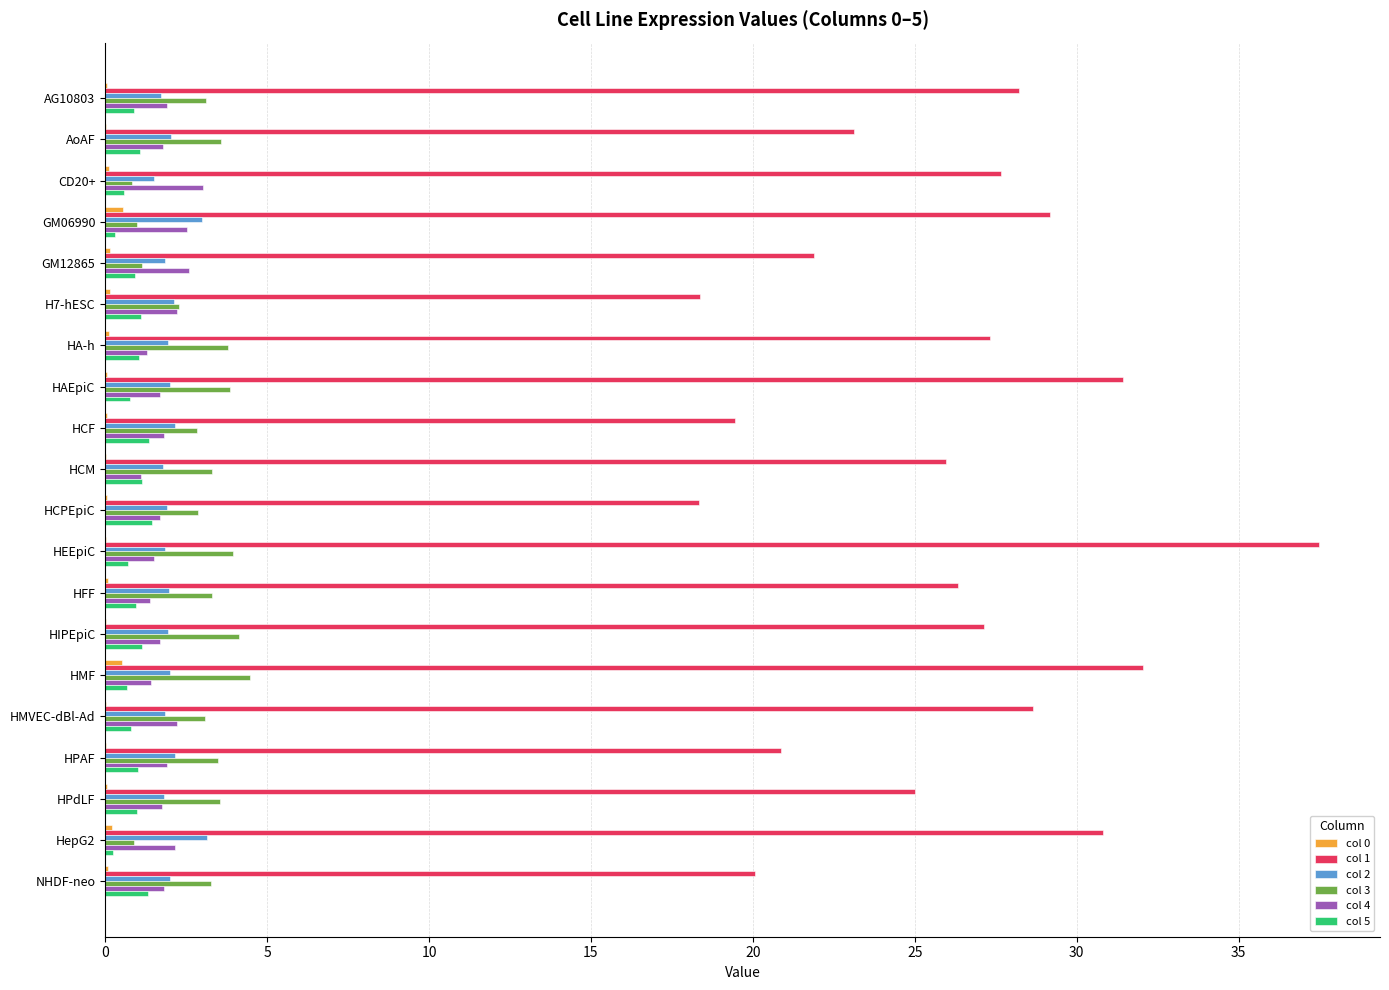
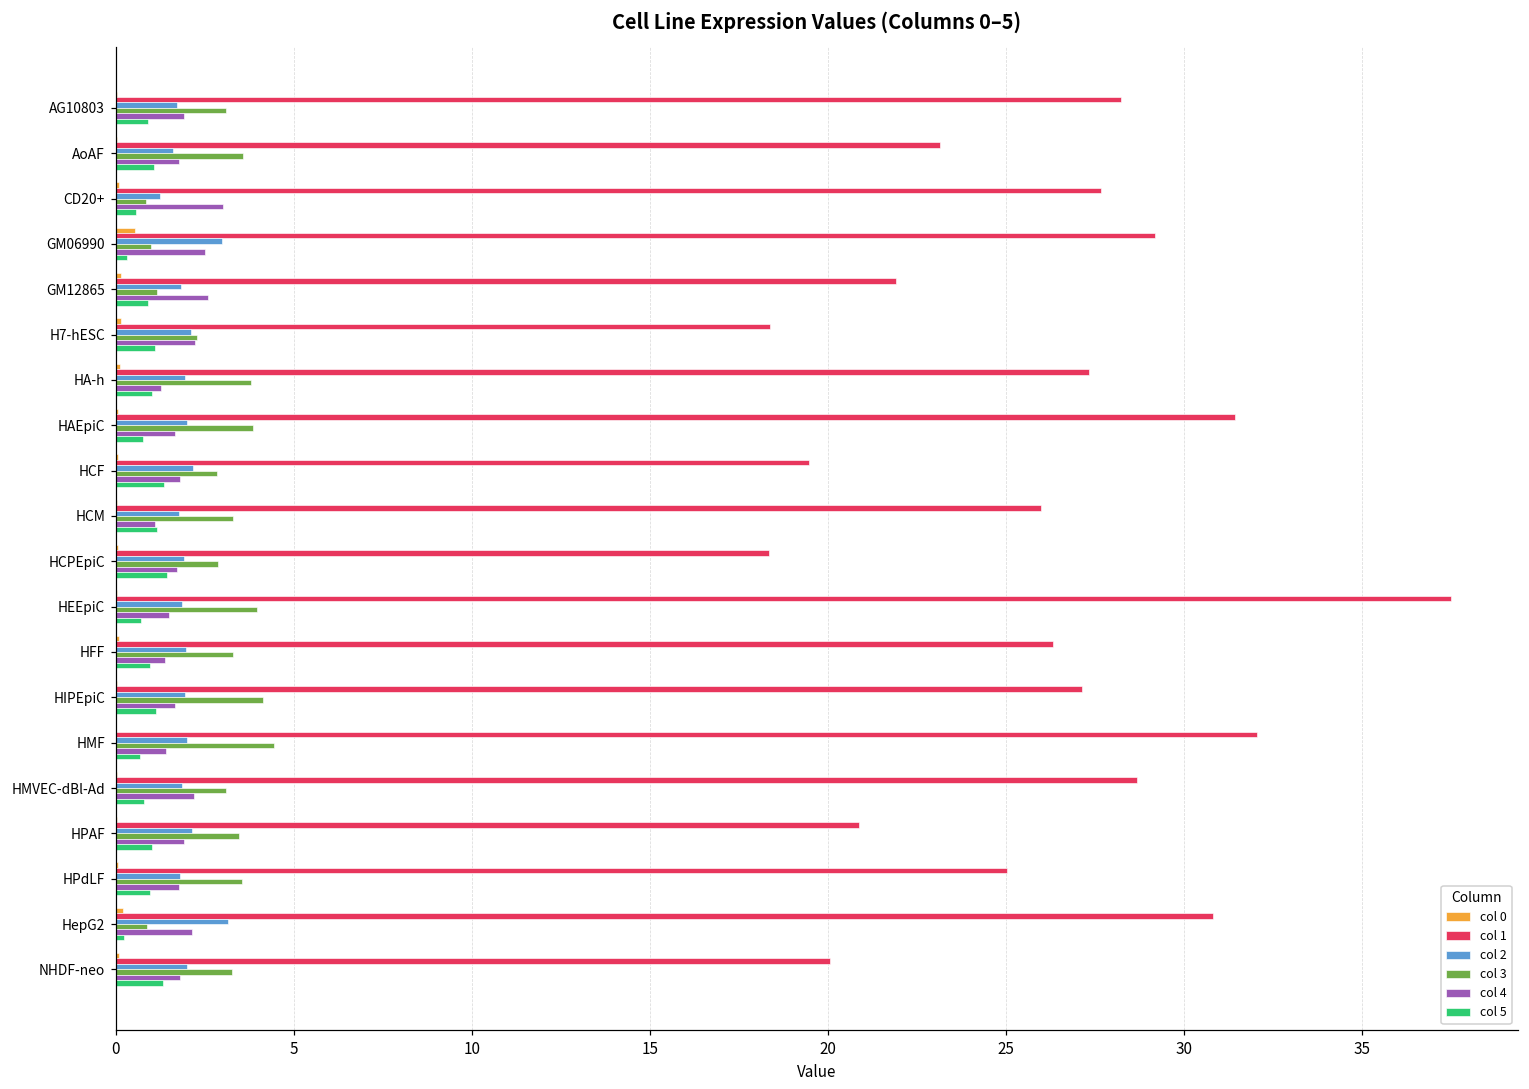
  {
    "col 0": {
      "CD20+": 0.1,
      "GM06990": 0.5,
      "GM12865": 0.1,
      "H7-hESC": 0.2,
      "HA-h": 0.1,
      "HFF": 0.1,
-     "HMF": 0.5,
+     "HMF": 0.0,
      "HepG2": 0.2,
      "NHDF-neo": 0.1
    },
    "col 1": {
      "AG10803": 28.2,
      "AoAF": 23.1,
      "CD20+": 27.7,
      "GM06990": 29.2,
      "GM12865": 21.9,
      "H7-hESC": 18.4,
      "HA-h": 27.3,
      "HAEpiC": 31.4,
      "HCF": 19.5,
      "HCM": 26.0,
      "HCPEpiC": 18.4,
      "HEEpiC": 37.5,
      "HFF": 26.3,
      "HIPEpiC": 27.1,
      "HMF": 32.1,
      "HMVEC-dBl-Ad": 28.7,
      "HPAF": 20.9,
      "HPdLF": 25.0,
      "HepG2": 30.8,
      "NHDF-neo": 20.1
    },
    "col 2": {
      "AG10803": 1.7,
-     "AoAF": 2.0,
-     "CD20+": 1.5,
+     "AoAF": 1.6,
+     "CD20+": 1.2,
      "GM06990": 3.0,
      "GM12865": 1.8,
      "H7-hESC": 2.1,
      "HA-h": 1.9,
      "HAEpiC": 2.0,
      "HCF": 2.2,
      "HCM": 1.8,
      "HCPEpiC": 1.9,
      "HEEpiC": 1.9,
      "HFF": 2.0,
      "HIPEpiC": 1.9,
      "HMF": 2.0,
      "HMVEC-dBl-Ad": 1.9,
      "HPAF": 2.1,
      "HPdLF": 1.8,
      "HepG2": 3.1,
      "NHDF-neo": 2.0
    },
    "col 3": {
      "AG10803": 3.1,
      "AoAF": 3.6,
      "CD20+": 0.8,
      "GM06990": 1.0,
      "GM12865": 1.1,
      "H7-hESC": 2.3,
      "HA-h": 3.8,
      "HAEpiC": 3.9,
      "HCF": 2.8,
      "HCM": 3.3,
      "HCPEpiC": 2.9,
      "HEEpiC": 4.0,
      "HFF": 3.3,
      "HIPEpiC": 4.1,
      "HMF": 4.5,
      "HMVEC-dBl-Ad": 3.1,
      "HPAF": 3.5,
      "HPdLF": 3.6,
      "HepG2": 0.9,
      "NHDF-neo": 3.3
    },
    "col 4": {
      "AG10803": 1.9,
      "AoAF": 1.8,
      "CD20+": 3.0,
      "GM06990": 2.5,
      "GM12865": 2.6,
      "H7-hESC": 2.2,
      "HA-h": 1.3,
      "HAEpiC": 1.7,
      "HCF": 1.8,
      "HCM": 1.1,
      "HCPEpiC": 1.7,
      "HEEpiC": 1.5,
      "HFF": 1.4,
      "HIPEpiC": 1.7,
      "HMF": 1.4,
      "HMVEC-dBl-Ad": 2.2,
      "HPAF": 1.9,
      "HPdLF": 1.8,
      "HepG2": 2.1,
      "NHDF-neo": 1.8
    },
    "col 5": {
      "AG10803": 0.9,
      "AoAF": 1.1,
      "CD20+": 0.6,
      "GM06990": 0.3,
      "GM12865": 0.9,
      "H7-hESC": 1.1,
      "HA-h": 1.0,
      "HAEpiC": 0.8,
      "HCF": 1.4,
      "HCM": 1.2,
      "HCPEpiC": 1.4,
      "HEEpiC": 0.7,
      "HFF": 1.0,
      "HIPEpiC": 1.1,
      "HMF": 0.7,
      "HMVEC-dBl-Ad": 0.8,
      "HPAF": 1.0,
      "HPdLF": 1.0,
      "HepG2": 0.2,
      "NHDF-neo": 1.3
    }
  }
